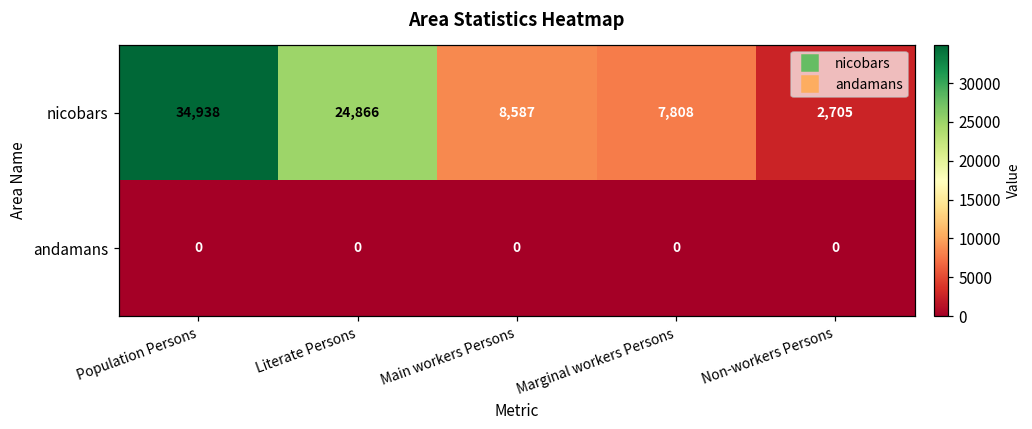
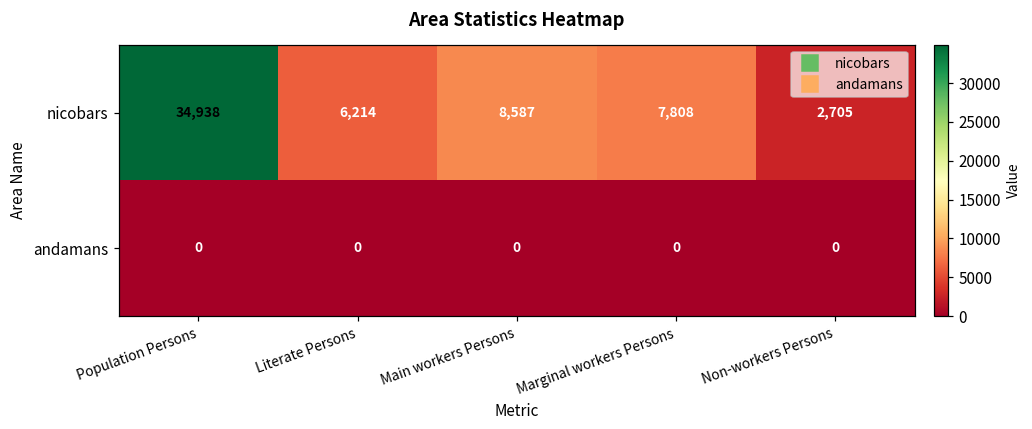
  {
    "nicobars": {
      "Population Persons": "34,938",
-     "Literate Persons": "24,866",
+     "Literate Persons": "6,214",
      "Main workers Persons": "8,587",
      "Marginal workers Persons": "7,808",
      "Non-workers Persons": "2,705"
    },
    "andamans": {
      "Population Persons": "0",
      "Literate Persons": "0",
      "Main workers Persons": "0",
      "Marginal workers Persons": "0",
      "Non-workers Persons": "0"
    }
  }
